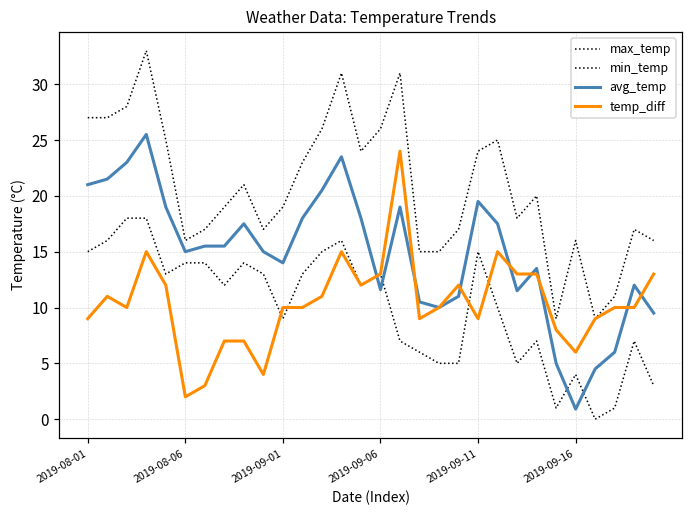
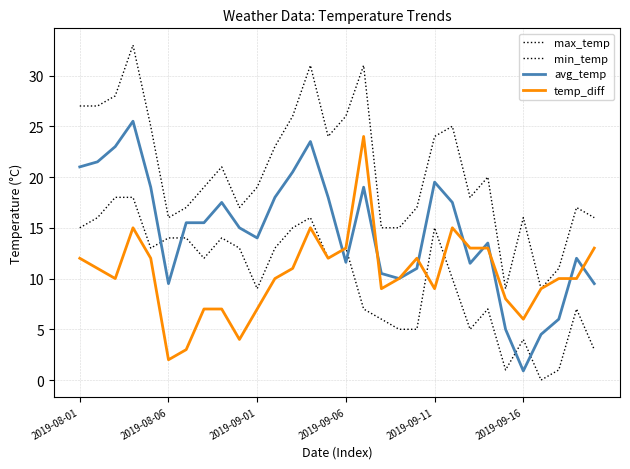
  {
    "avg_temp": {
      "2019-08-01": 21.0,
-     "2019-08-06": 15.0,
+     "2019-08-06": 9.5,
      "2019-09-01": 14.0,
      "2019-09-06": 11.6,
      "2019-09-11": 19.5,
      "2019-09-16": 0.9
    },
    "temp_diff": {
-     "2019-08-01": 9,
+     "2019-08-01": 12,
      "2019-08-06": 2,
-     "2019-09-01": 10,
+     "2019-09-01": 7,
      "2019-09-11": 9,
      "2019-09-16": 6
    }
  }
